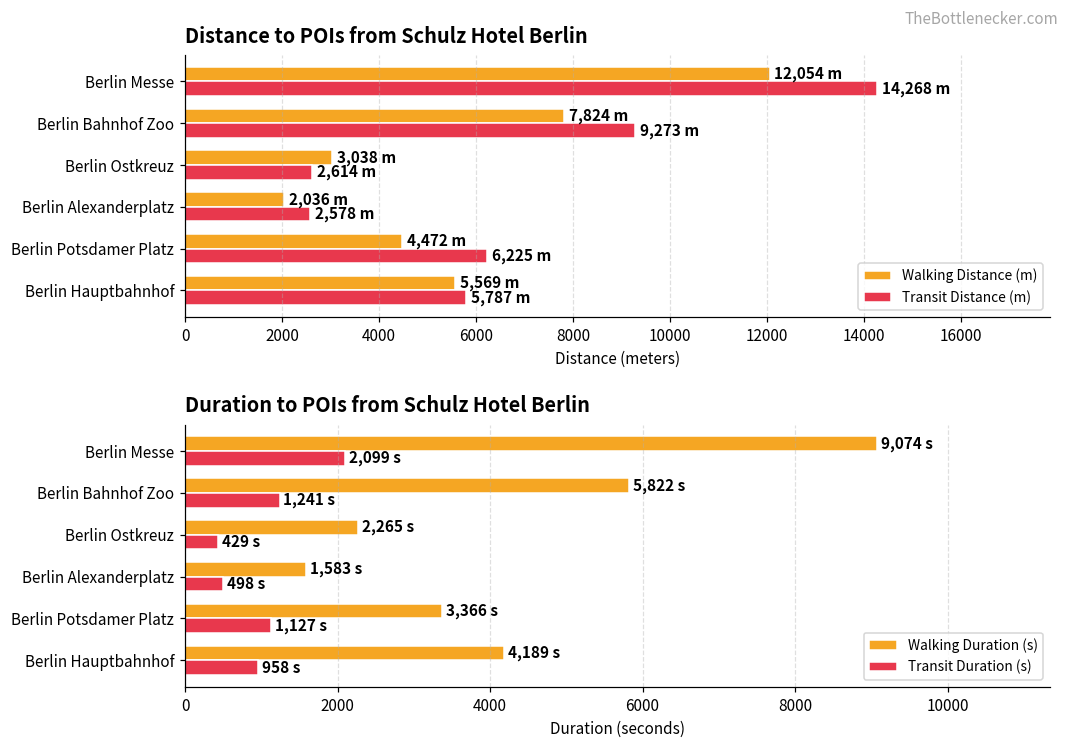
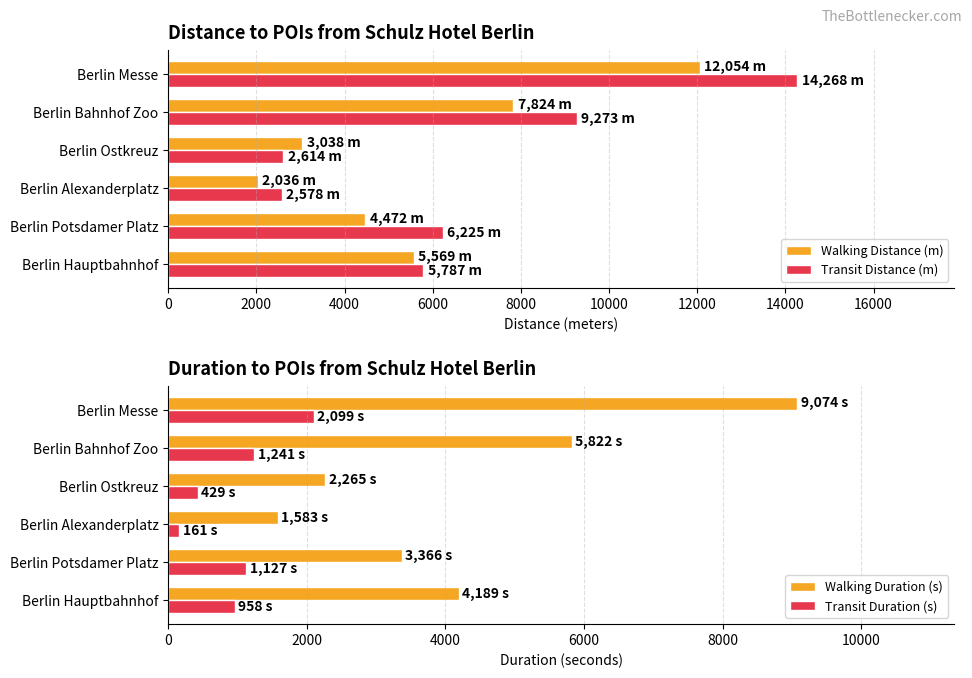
  {
    "Distance to POIs from Schulz Hotel Berlin": {
      "Walking Distance (m)": {
        "Berlin Messe": "12,054",
        "Berlin Bahnhof Zoo": "7,824",
        "Berlin Ostkreuz": "3,038",
        "Berlin Alexanderplatz": "2,036",
        "Berlin Potsdamer Platz": "4,472",
        "Berlin Hauptbahnhof": "5,569"
      },
      "Transit Distance (m)": {
        "Berlin Messe": "14,268",
        "Berlin Bahnhof Zoo": "9,273",
        "Berlin Ostkreuz": "2,614",
        "Berlin Alexanderplatz": "2,578",
        "Berlin Potsdamer Platz": "6,225",
        "Berlin Hauptbahnhof": "5,787"
      }
    },
    "Duration to POIs from Schulz Hotel Berlin": {
      "Walking Duration (s)": {
        "Berlin Messe": "9,074",
        "Berlin Bahnhof Zoo": "5,822",
        "Berlin Ostkreuz": "2,265",
        "Berlin Alexanderplatz": "1,583",
        "Berlin Potsdamer Platz": "3,366",
        "Berlin Hauptbahnhof": "4,189"
      },
      "Transit Duration (s)": {
        "Berlin Messe": "2,099",
        "Berlin Bahnhof Zoo": "1,241",
        "Berlin Ostkreuz": "429",
-       "Berlin Alexanderplatz": "498",
+       "Berlin Alexanderplatz": "161",
        "Berlin Potsdamer Platz": "1,127",
        "Berlin Hauptbahnhof": "958"
      }
    }
  }
